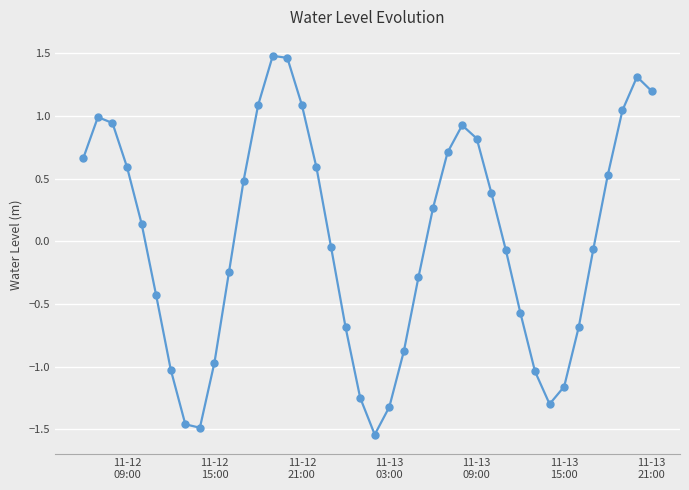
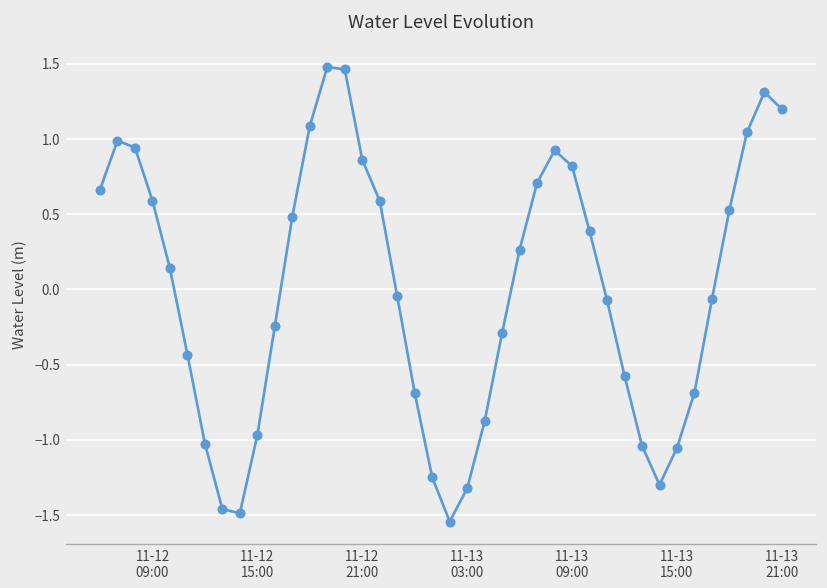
  {
    "11-12 09:00": 0.59,
    "11-12 15:00": -0.97,
-   "11-12 21:00": 1.09,
+   "11-12 21:00": 0.86,
    "11-13 03:00": -1.32,
    "11-13 09:00": 0.82,
-   "11-13 15:00": -1.16,
+   "11-13 15:00": -1.05,
    "11-13 21:00": 1.20
  }
